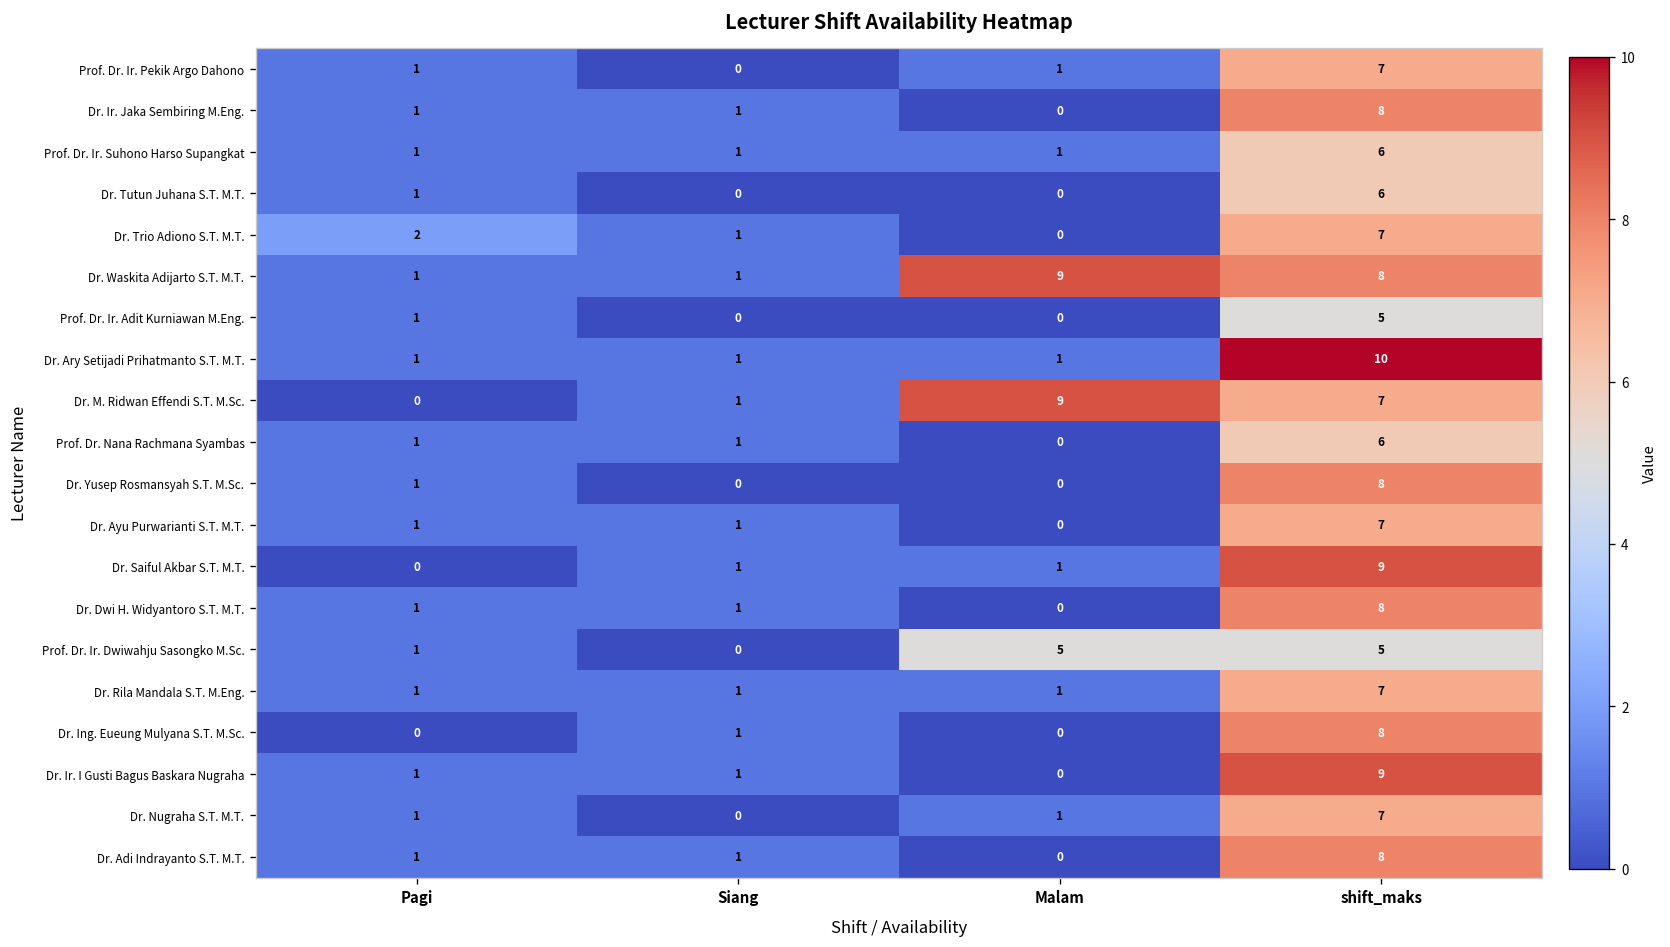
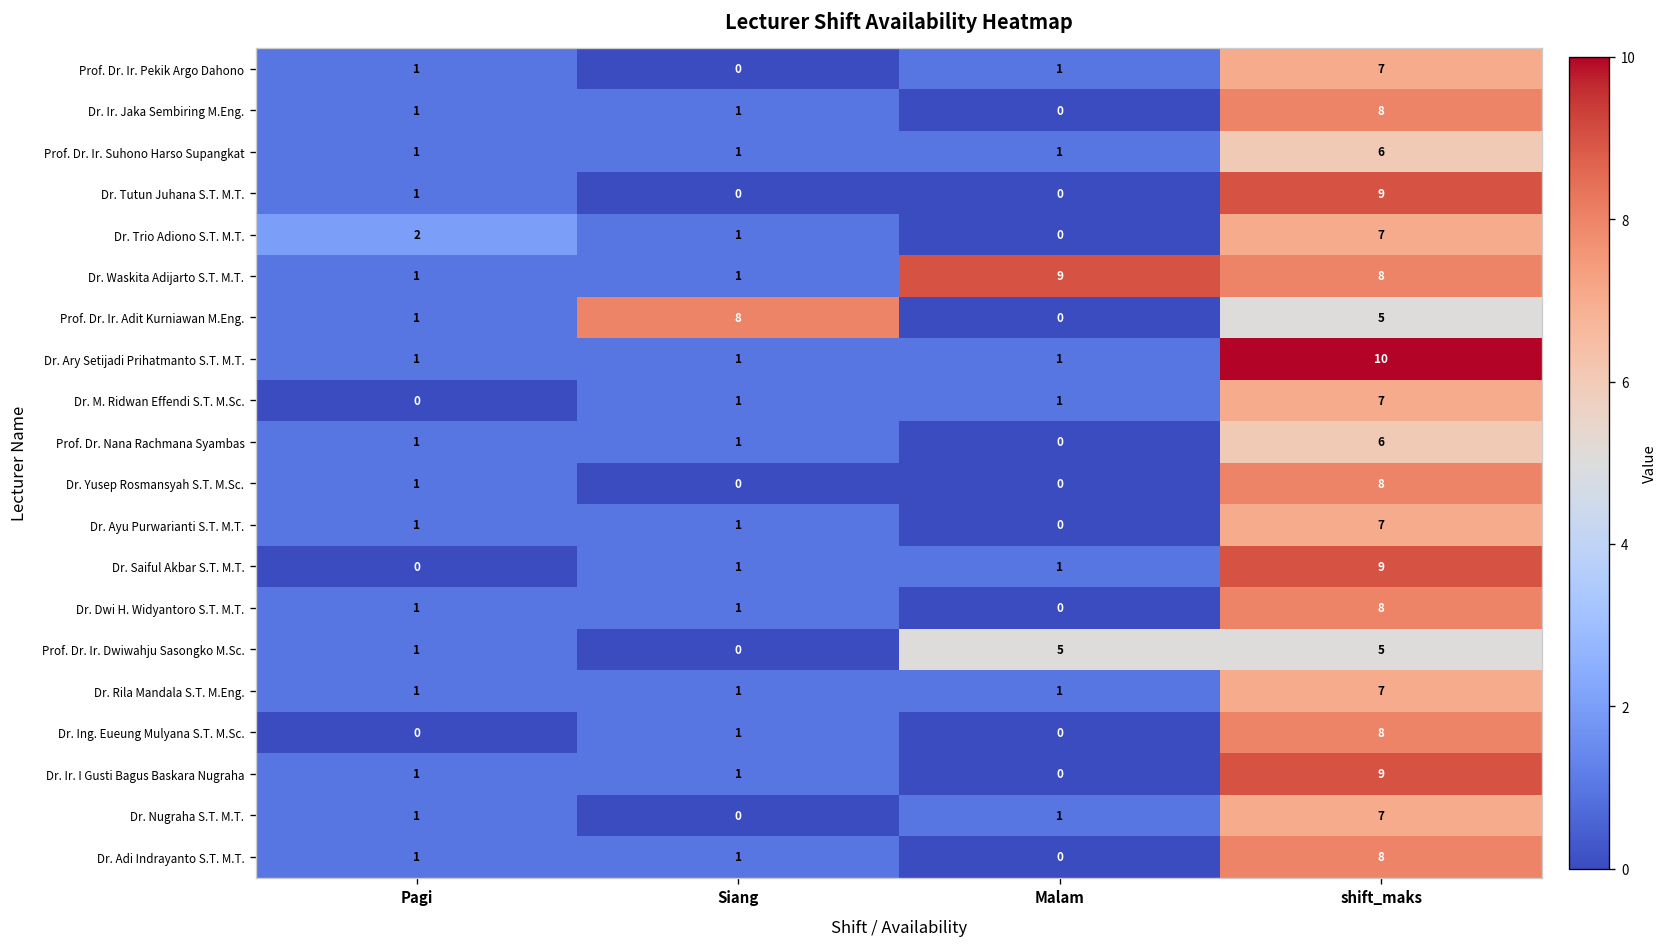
  {
    "Prof. Dr. Ir. Pekik Argo Dahono": {
      "Pagi": 1,
      "Siang": 0,
      "Malam": 1,
      "shift_maks": 7
    },
    "Dr. Ir. Jaka Sembiring M.Eng.": {
      "Pagi": 1,
      "Siang": 1,
      "Malam": 0,
      "shift_maks": 8
    },
    "Prof. Dr. Ir. Suhono Harso Supangkat": {
      "Pagi": 1,
      "Siang": 1,
      "Malam": 1,
      "shift_maks": 6
    },
    "Dr. Tutun Juhana S.T. M.T.": {
      "Pagi": 1,
      "Siang": 0,
      "Malam": 0,
-     "shift_maks": 6
+     "shift_maks": 9
    },
    "Dr. Trio Adiono S.T. M.T.": {
      "Pagi": 2,
      "Siang": 1,
      "Malam": 0,
      "shift_maks": 7
    },
    "Dr. Waskita Adijarto S.T. M.T.": {
      "Pagi": 1,
      "Siang": 1,
      "Malam": 9,
      "shift_maks": 8
    },
    "Prof. Dr. Ir. Adit Kurniawan M.Eng.": {
      "Pagi": 1,
-     "Siang": 0,
+     "Siang": 8,
      "Malam": 0,
      "shift_maks": 5
    },
    "Dr. Ary Setijadi Prihatmanto S.T. M.T.": {
      "Pagi": 1,
      "Siang": 1,
      "Malam": 1,
      "shift_maks": 10
    },
    "Dr. M. Ridwan Effendi S.T. M.Sc.": {
      "Pagi": 0,
      "Siang": 1,
-     "Malam": 9,
+     "Malam": 1,
      "shift_maks": 7
    },
    "Prof. Dr. Nana Rachmana Syambas": {
      "Pagi": 1,
      "Siang": 1,
      "Malam": 0,
      "shift_maks": 6
    },
    "Dr. Yusep Rosmansyah S.T. M.Sc.": {
      "Pagi": 1,
      "Siang": 0,
      "Malam": 0,
      "shift_maks": 8
    },
    "Dr. Ayu Purwarianti S.T. M.T.": {
      "Pagi": 1,
      "Siang": 1,
      "Malam": 0,
      "shift_maks": 7
    },
    "Dr. Saiful Akbar S.T. M.T.": {
      "Pagi": 0,
      "Siang": 1,
      "Malam": 1,
      "shift_maks": 9
    },
    "Dr. Dwi H. Widyantoro S.T. M.T.": {
      "Pagi": 1,
      "Siang": 1,
      "Malam": 0,
      "shift_maks": 8
    },
    "Prof. Dr. Ir. Dwiwahju Sasongko M.Sc.": {
      "Pagi": 1,
      "Siang": 0,
      "Malam": 5,
      "shift_maks": 5
    },
    "Dr. Rila Mandala S.T. M.Eng.": {
      "Pagi": 1,
      "Siang": 1,
      "Malam": 1,
      "shift_maks": 7
    },
    "Dr. Ing. Eueung Mulyana S.T. M.Sc.": {
      "Pagi": 0,
      "Siang": 1,
      "Malam": 0,
      "shift_maks": 8
    },
    "Dr. Ir. I Gusti Bagus Baskara Nugraha": {
      "Pagi": 1,
      "Siang": 1,
      "Malam": 0,
      "shift_maks": 9
    },
    "Dr. Nugraha S.T. M.T.": {
      "Pagi": 1,
      "Siang": 0,
      "Malam": 1,
      "shift_maks": 7
    },
    "Dr. Adi Indrayanto S.T. M.T.": {
      "Pagi": 1,
      "Siang": 1,
      "Malam": 0,
      "shift_maks": 8
    }
  }
